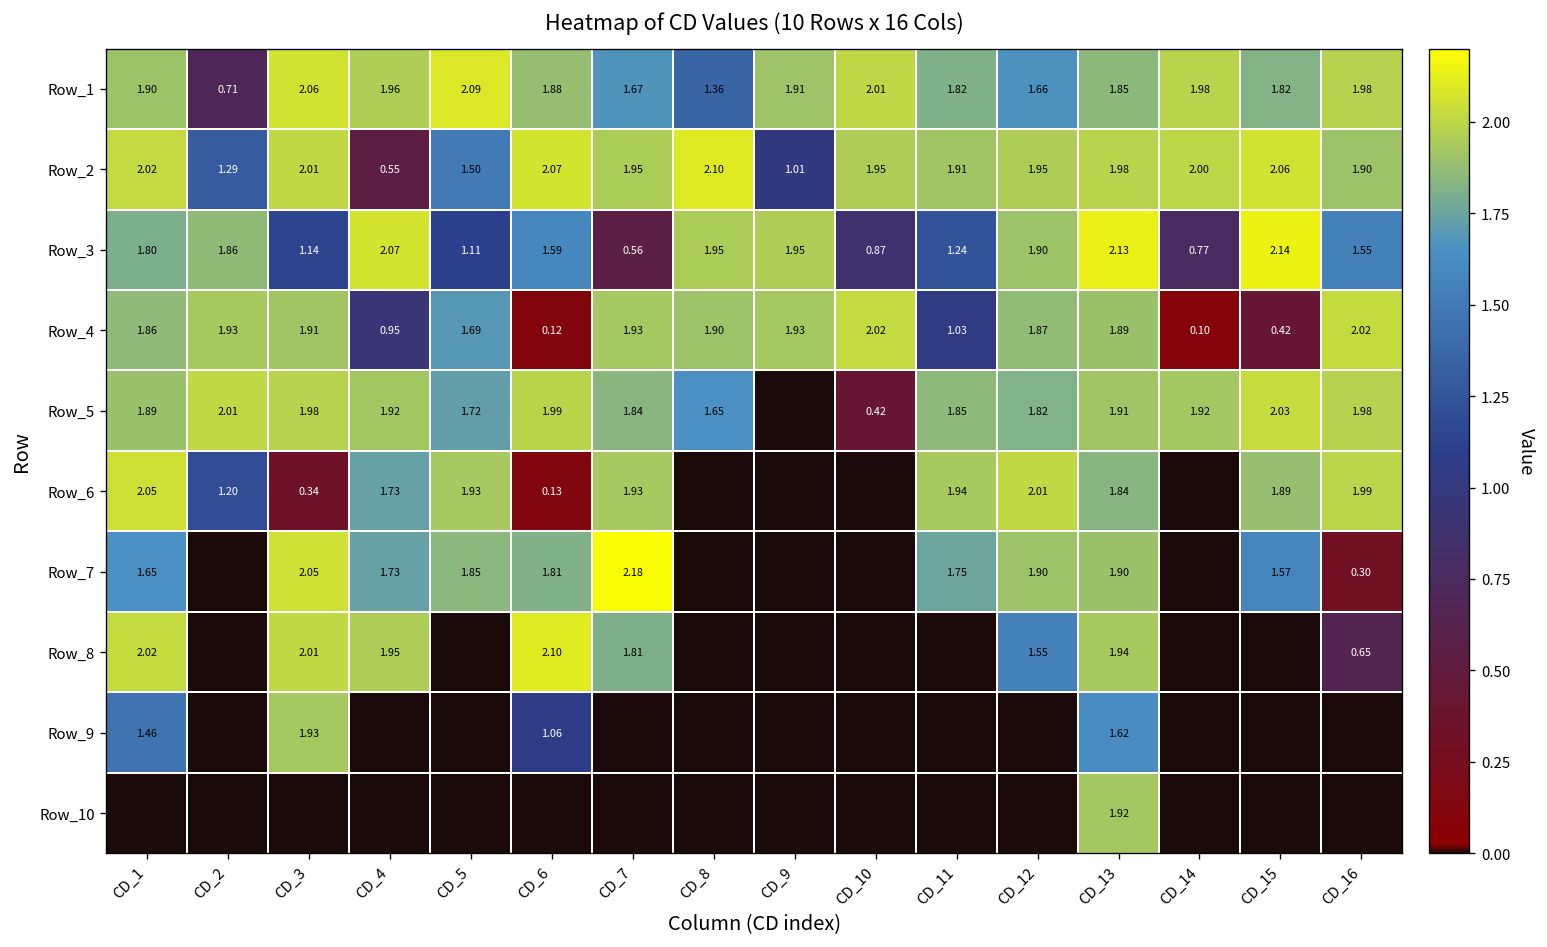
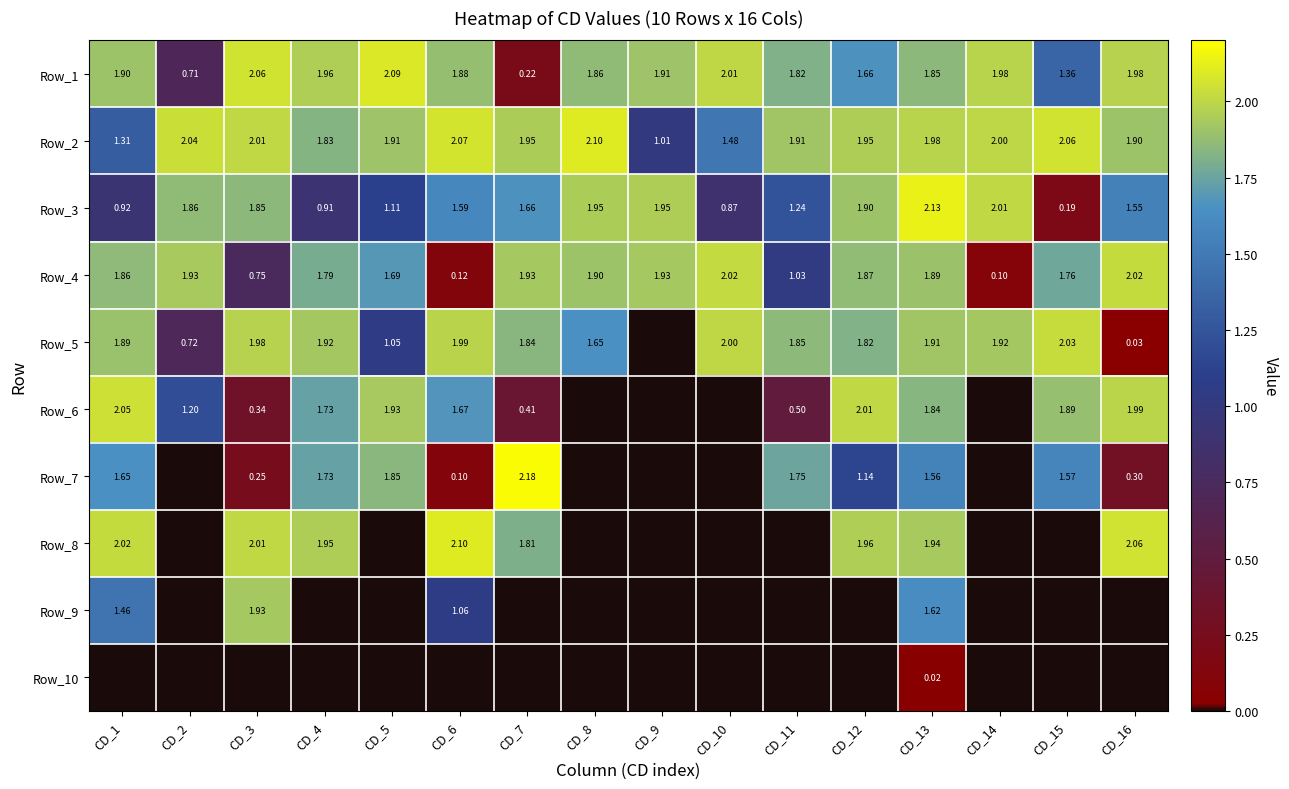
  {
    "Row_1": {
      "CD_1": 1.90,
      "CD_2": 0.71,
      "CD_3": 2.06,
      "CD_4": 1.96,
      "CD_5": 2.09,
      "CD_6": 1.88,
-     "CD_7": 1.67,
-     "CD_8": 1.36,
+     "CD_7": 0.22,
+     "CD_8": 1.86,
      "CD_9": 1.91,
      "CD_10": 2.01,
      "CD_11": 1.82,
      "CD_12": 1.66,
      "CD_13": 1.85,
      "CD_14": 1.98,
-     "CD_15": 1.82,
+     "CD_15": 1.36,
      "CD_16": 1.98
    },
    "Row_2": {
-     "CD_1": 2.02,
-     "CD_2": 1.29,
+     "CD_1": 1.31,
+     "CD_2": 2.04,
      "CD_3": 2.01,
-     "CD_4": 0.55,
-     "CD_5": 1.50,
+     "CD_4": 1.83,
+     "CD_5": 1.91,
      "CD_6": 2.07,
      "CD_7": 1.95,
      "CD_8": 2.10,
      "CD_9": 1.01,
-     "CD_10": 1.95,
+     "CD_10": 1.48,
      "CD_11": 1.91,
      "CD_12": 1.95,
      "CD_13": 1.98,
      "CD_14": 2.00,
      "CD_15": 2.06,
      "CD_16": 1.90
    },
    "Row_3": {
-     "CD_1": 1.80,
+     "CD_1": 0.92,
      "CD_2": 1.86,
-     "CD_3": 1.14,
-     "CD_4": 2.07,
+     "CD_3": 1.85,
+     "CD_4": 0.91,
      "CD_5": 1.11,
      "CD_6": 1.59,
-     "CD_7": 0.56,
+     "CD_7": 1.66,
      "CD_8": 1.95,
      "CD_9": 1.95,
      "CD_10": 0.87,
      "CD_11": 1.24,
      "CD_12": 1.90,
      "CD_13": 2.13,
-     "CD_14": 0.77,
-     "CD_15": 2.14,
+     "CD_14": 2.01,
+     "CD_15": 0.19,
      "CD_16": 1.55
    },
    "Row_4": {
      "CD_1": 1.86,
      "CD_2": 1.93,
-     "CD_3": 1.91,
-     "CD_4": 0.95,
+     "CD_3": 0.75,
+     "CD_4": 1.79,
      "CD_5": 1.69,
      "CD_6": 0.12,
      "CD_7": 1.93,
      "CD_8": 1.90,
      "CD_9": 1.93,
      "CD_10": 2.02,
      "CD_11": 1.03,
      "CD_12": 1.87,
      "CD_13": 1.89,
      "CD_14": 0.10,
-     "CD_15": 0.42,
+     "CD_15": 1.76,
      "CD_16": 2.02
    },
    "Row_5": {
      "CD_1": 1.89,
-     "CD_2": 2.01,
+     "CD_2": 0.72,
      "CD_3": 1.98,
      "CD_4": 1.92,
-     "CD_5": 1.72,
+     "CD_5": 1.05,
      "CD_6": 1.99,
      "CD_7": 1.84,
      "CD_8": 1.65,
-     "CD_10": 0.42,
+     "CD_10": 2.00,
      "CD_11": 1.85,
      "CD_12": 1.82,
      "CD_13": 1.91,
      "CD_14": 1.92,
      "CD_15": 2.03,
-     "CD_16": 1.98
+     "CD_16": 0.03
    },
    "Row_6": {
      "CD_1": 2.05,
      "CD_2": 1.20,
      "CD_3": 0.34,
      "CD_4": 1.73,
      "CD_5": 1.93,
-     "CD_6": 0.13,
-     "CD_7": 1.93,
-     "CD_11": 1.94,
+     "CD_6": 1.67,
+     "CD_7": 0.41,
+     "CD_11": 0.50,
      "CD_12": 2.01,
      "CD_13": 1.84,
      "CD_15": 1.89,
      "CD_16": 1.99
    },
    "Row_7": {
      "CD_1": 1.65,
-     "CD_3": 2.05,
+     "CD_3": 0.25,
      "CD_4": 1.73,
      "CD_5": 1.85,
-     "CD_6": 1.81,
+     "CD_6": 0.10,
      "CD_7": 2.18,
      "CD_11": 1.75,
-     "CD_12": 1.90,
-     "CD_13": 1.90,
+     "CD_12": 1.14,
+     "CD_13": 1.56,
      "CD_15": 1.57,
      "CD_16": 0.30
    },
    "Row_8": {
      "CD_1": 2.02,
      "CD_3": 2.01,
      "CD_4": 1.95,
      "CD_6": 2.10,
      "CD_7": 1.81,
-     "CD_12": 1.55,
+     "CD_12": 1.96,
      "CD_13": 1.94,
-     "CD_16": 0.65
+     "CD_16": 2.06
    },
    "Row_9": {
      "CD_1": 1.46,
      "CD_3": 1.93,
      "CD_6": 1.06,
      "CD_13": 1.62
    },
    "Row_10": {
-     "CD_13": 1.92
+     "CD_13": 0.02
    }
  }
